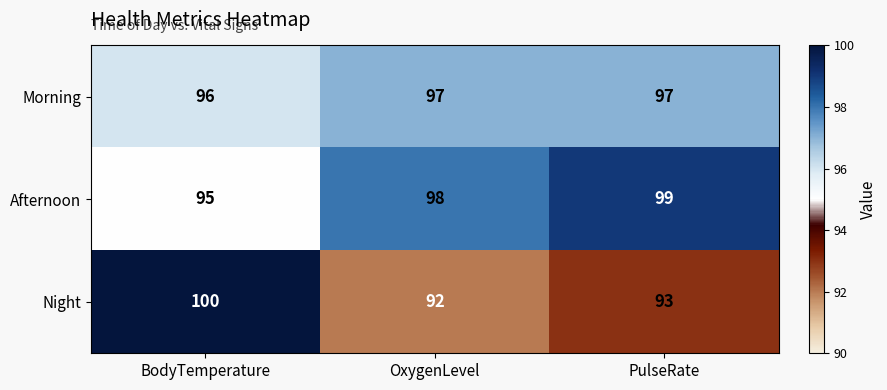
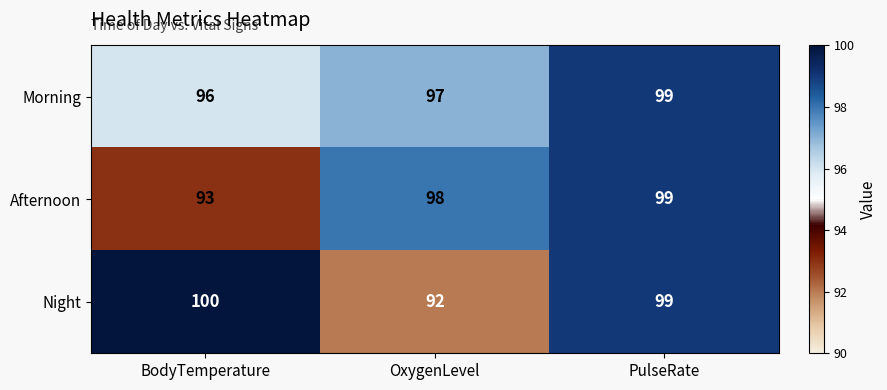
  {
    "Morning": {
      "BodyTemperature": 96,
      "OxygenLevel": 97,
-     "PulseRate": 97
+     "PulseRate": 99
    },
    "Afternoon": {
-     "BodyTemperature": 95,
+     "BodyTemperature": 93,
      "OxygenLevel": 98,
      "PulseRate": 99
    },
    "Night": {
      "BodyTemperature": 100,
      "OxygenLevel": 92,
-     "PulseRate": 93
+     "PulseRate": 99
    }
  }
